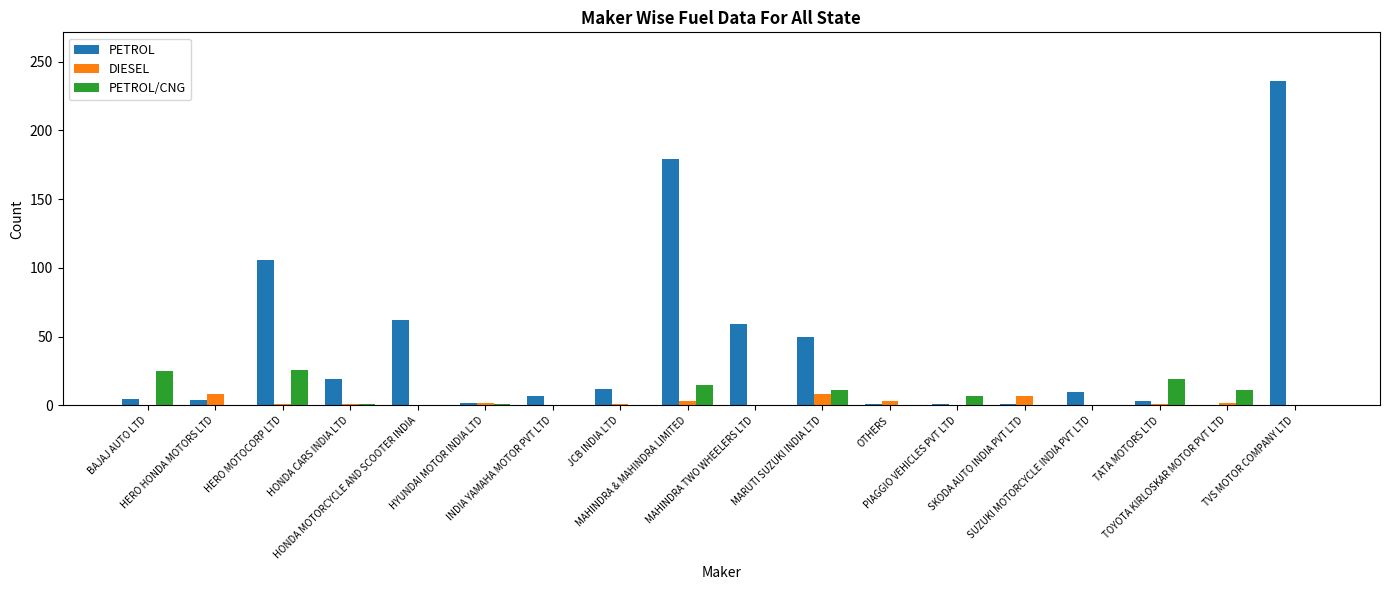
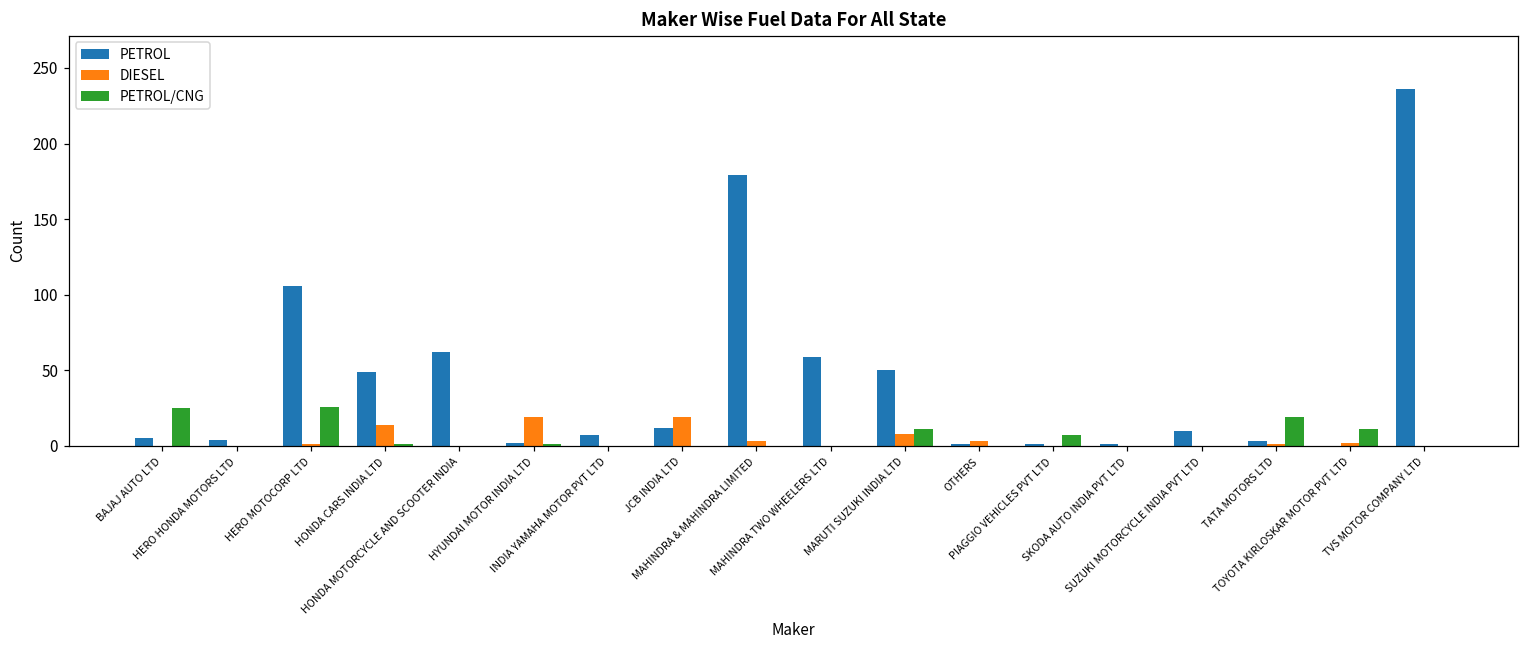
  {
    "PETROL": {
      "BAJAJ AUTO LTD": 5,
      "HERO HONDA MOTORS LTD": 4,
      "HERO MOTOCORP LTD": 106,
-     "HONDA CARS INDIA LTD": 19,
+     "HONDA CARS INDIA LTD": 49,
      "HONDA MOTORCYCLE AND SCOOTER INDIA": 62,
      "HYUNDAI MOTOR INDIA LTD": 2,
      "INDIA YAMAHA MOTOR PVT LTD": 7,
      "JCB INDIA LTD": 12,
      "MAHINDRA & MAHINDRA LIMITED": 179,
      "MAHINDRA TWO WHEELERS LTD": 59,
      "MARUTI SUZUKI INDIA LTD": 50,
      "SUZUKI MOTORCYCLE INDIA PVT LTD": 10,
      "TATA MOTORS LTD": 3,
      "TOYOTA KIRLOSKAR MOTOR PVT LTD": 0,
      "TVS MOTOR COMPANY LTD": 236
    },
    "DIESEL": {
      "BAJAJ AUTO LTD": 0,
-     "HERO HONDA MOTORS LTD": 8,
-     "HONDA CARS INDIA LTD": 1,
+     "HERO HONDA MOTORS LTD": 0,
+     "HONDA CARS INDIA LTD": 14,
      "HONDA MOTORCYCLE AND SCOOTER INDIA": 0,
-     "HYUNDAI MOTOR INDIA LTD": 2,
+     "HYUNDAI MOTOR INDIA LTD": 19,
      "INDIA YAMAHA MOTOR PVT LTD": 0,
-     "JCB INDIA LTD": 1,
+     "JCB INDIA LTD": 19,
      "MAHINDRA & MAHINDRA LIMITED": 3,
      "MAHINDRA TWO WHEELERS LTD": 0,
      "MARUTI SUZUKI INDIA LTD": 8,
      "OTHERS": 3,
      "PIAGGIO VEHICLES PVT LTD": 0,
-     "SKODA AUTO INDIA PVT LTD": 7,
+     "SKODA AUTO INDIA PVT LTD": 0,
      "SUZUKI MOTORCYCLE INDIA PVT LTD": 0,
      "TOYOTA KIRLOSKAR MOTOR PVT LTD": 2,
      "TVS MOTOR COMPANY LTD": 0
    },
    "PETROL/CNG": {
      "BAJAJ AUTO LTD": 25,
      "HERO HONDA MOTORS LTD": 0,
      "HERO MOTOCORP LTD": 26,
      "HONDA MOTORCYCLE AND SCOOTER INDIA": 0,
      "INDIA YAMAHA MOTOR PVT LTD": 0,
      "JCB INDIA LTD": 0,
-     "MAHINDRA & MAHINDRA LIMITED": 15,
+     "MAHINDRA & MAHINDRA LIMITED": 0,
      "MAHINDRA TWO WHEELERS LTD": 0,
      "MARUTI SUZUKI INDIA LTD": 11,
      "OTHERS": 0,
      "PIAGGIO VEHICLES PVT LTD": 7,
      "SKODA AUTO INDIA PVT LTD": 0,
      "SUZUKI MOTORCYCLE INDIA PVT LTD": 0,
      "TATA MOTORS LTD": 19,
      "TOYOTA KIRLOSKAR MOTOR PVT LTD": 11,
      "TVS MOTOR COMPANY LTD": 0
    }
  }
